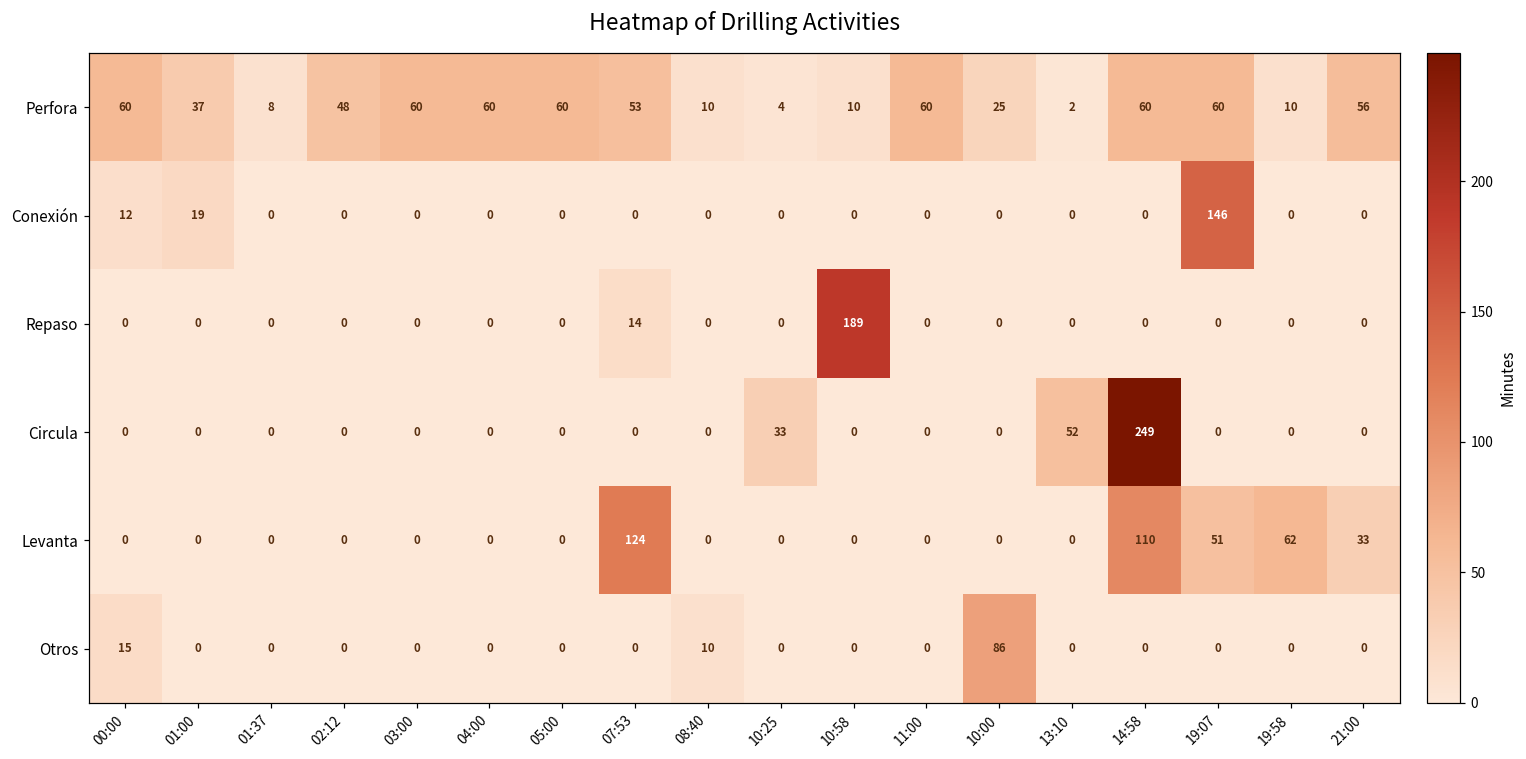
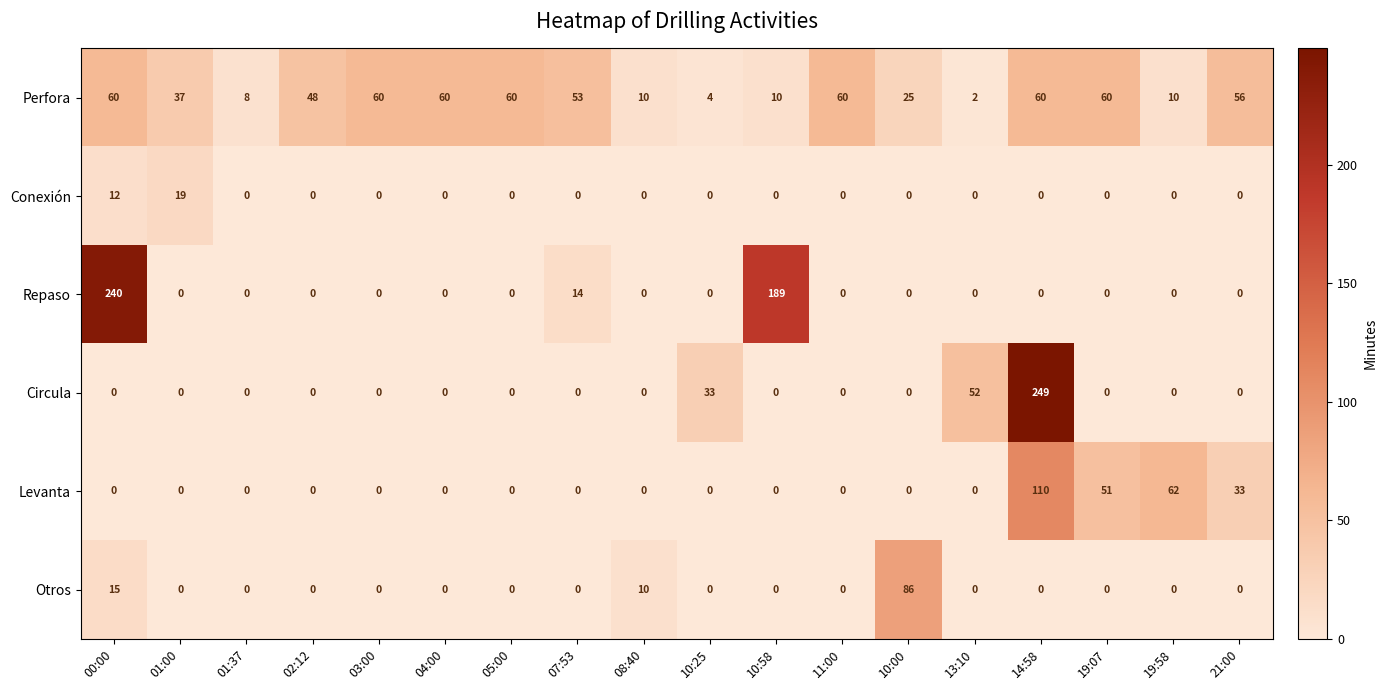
  {
    "Perfora": {
      "00:00": 60,
      "01:00": 37,
      "01:37": 8,
      "02:12": 48,
      "03:00": 60,
      "04:00": 60,
      "05:00": 60,
      "07:53": 53,
      "08:40": 10,
      "10:25": 4,
      "10:58": 10,
      "11:00": 60,
      "10:00": 25,
      "13:10": 2,
      "14:58": 60,
      "19:07": 60,
      "19:58": 10,
      "21:00": 56
    },
    "Conexión": {
      "00:00": 12,
      "01:00": 19,
      "01:37": 0,
      "02:12": 0,
      "03:00": 0,
      "04:00": 0,
      "05:00": 0,
      "07:53": 0,
      "08:40": 0,
      "10:25": 0,
      "10:58": 0,
      "11:00": 0,
      "10:00": 0,
      "13:10": 0,
      "14:58": 0,
-     "19:07": 146,
+     "19:07": 0,
      "19:58": 0,
      "21:00": 0
    },
    "Repaso": {
-     "00:00": 0,
+     "00:00": 240,
      "01:00": 0,
      "01:37": 0,
      "02:12": 0,
      "03:00": 0,
      "04:00": 0,
      "05:00": 0,
      "07:53": 14,
      "08:40": 0,
      "10:25": 0,
      "10:58": 189,
      "11:00": 0,
      "10:00": 0,
      "13:10": 0,
      "14:58": 0,
      "19:07": 0,
      "19:58": 0,
      "21:00": 0
    },
    "Circula": {
      "00:00": 0,
      "01:00": 0,
      "01:37": 0,
      "02:12": 0,
      "03:00": 0,
      "04:00": 0,
      "05:00": 0,
      "07:53": 0,
      "08:40": 0,
      "10:25": 33,
      "10:58": 0,
      "11:00": 0,
      "10:00": 0,
      "13:10": 52,
      "14:58": 249,
      "19:07": 0,
      "19:58": 0,
      "21:00": 0
    },
    "Levanta": {
      "00:00": 0,
      "01:00": 0,
      "01:37": 0,
      "02:12": 0,
      "03:00": 0,
      "04:00": 0,
      "05:00": 0,
-     "07:53": 124,
+     "07:53": 0,
      "08:40": 0,
      "10:25": 0,
      "10:58": 0,
      "11:00": 0,
      "10:00": 0,
      "13:10": 0,
      "14:58": 110,
      "19:07": 51,
      "19:58": 62,
      "21:00": 33
    },
    "Otros": {
      "00:00": 15,
      "01:00": 0,
      "01:37": 0,
      "02:12": 0,
      "03:00": 0,
      "04:00": 0,
      "05:00": 0,
      "07:53": 0,
      "08:40": 10,
      "10:25": 0,
      "10:58": 0,
      "11:00": 0,
      "10:00": 86,
      "13:10": 0,
      "14:58": 0,
      "19:07": 0,
      "19:58": 0,
      "21:00": 0
    }
  }
